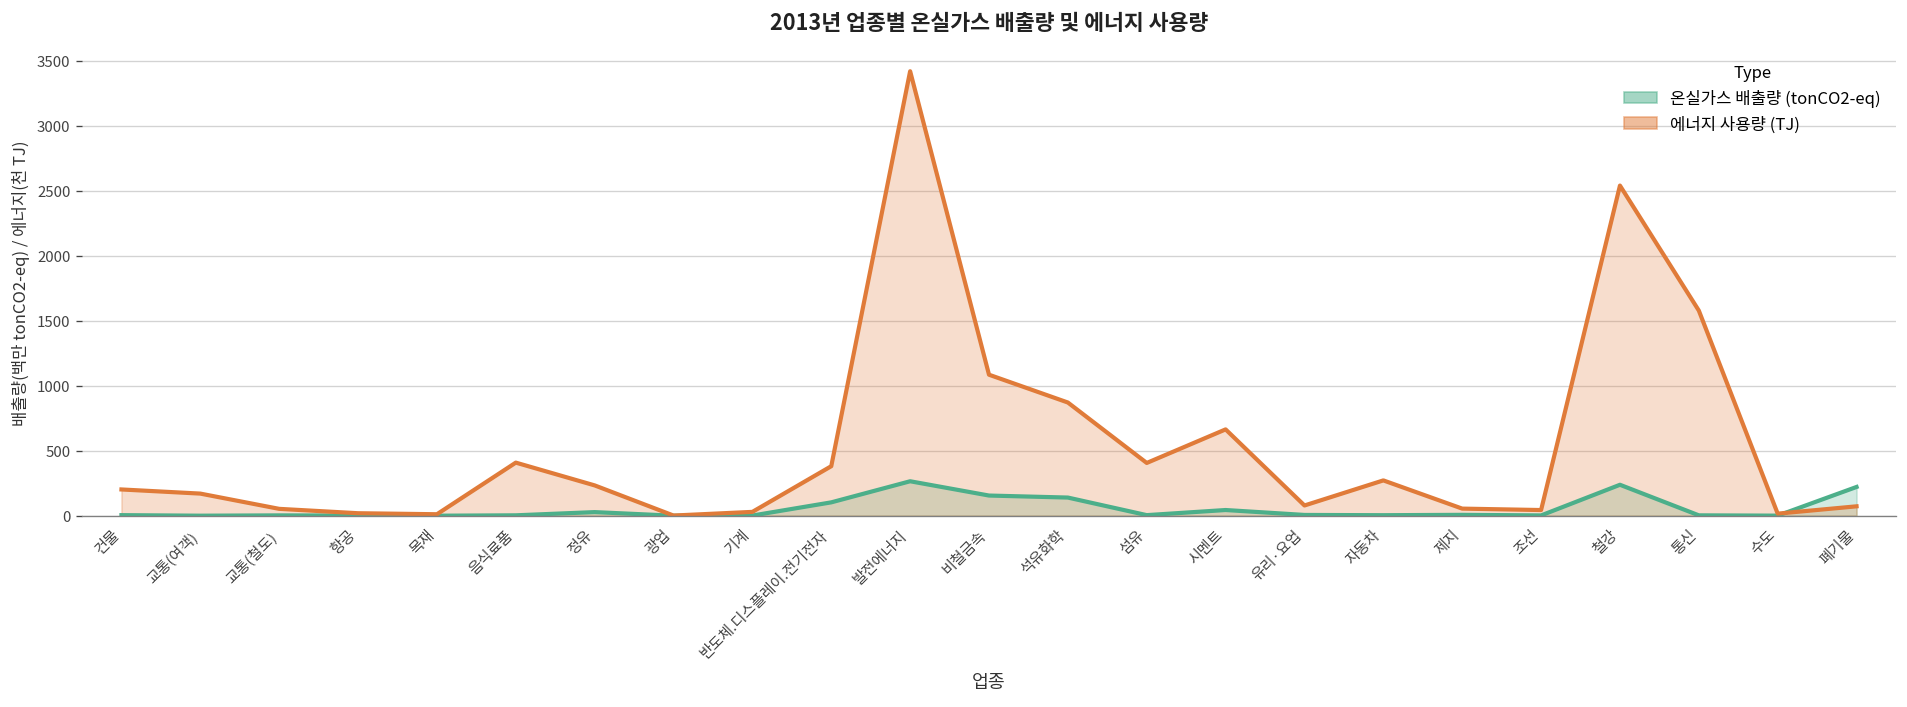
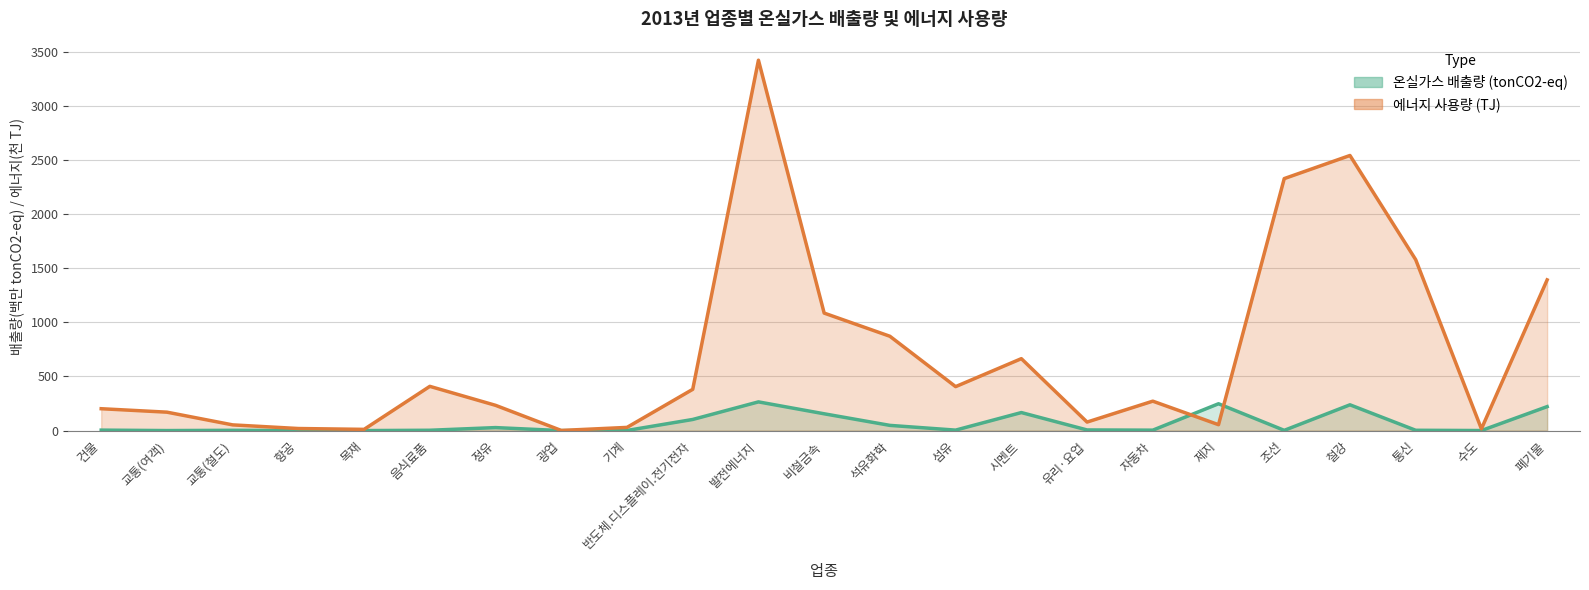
  {
    "온실가스 배출량 (tonCO2-eq)": {
      "건물": 0,
      "교통(여객)": 0,
      "교통(철도)": 0,
      "음식료품": 0,
      "정유": 30,
      "기계": 0,
      "반도체.디스플레이.전기전자": 100,
      "발전에너지": 270,
      "비철금속": 160,
-     "석유화학": 140,
+     "석유화학": 50,
      "섬유": 0,
-     "시멘트": 40,
+     "시멘트": 170,
      "유리·요업": 10,
      "자동차": 0,
-     "제지": 10,
+     "제지": 250,
      "조선": 0,
      "철강": 240,
      "통신": 0,
      "폐기물": 220
    },
    "에너지 사용량 (TJ)": {
      "건물": 200,
      "교통(여객)": 170,
      "교통(철도)": 50,
      "음식료품": 410,
      "정유": 230,
      "기계": 30,
      "반도체.디스플레이.전기전자": 380,
      "발전에너지": 3420,
      "비철금속": 1090,
      "석유화학": 870,
      "섬유": 410,
      "시멘트": 660,
      "유리·요업": 80,
      "자동차": 270,
      "제지": 50,
-     "조선": 40,
+     "조선": 2330,
      "철강": 2540,
      "통신": 1580,
-     "폐기물": 70
+     "폐기물": 1390
    }
  }
